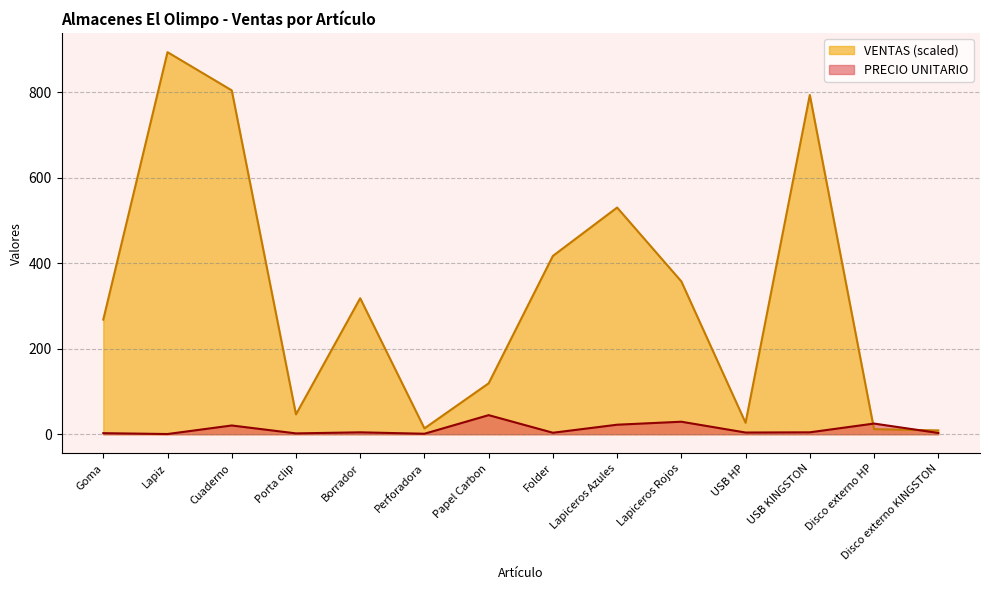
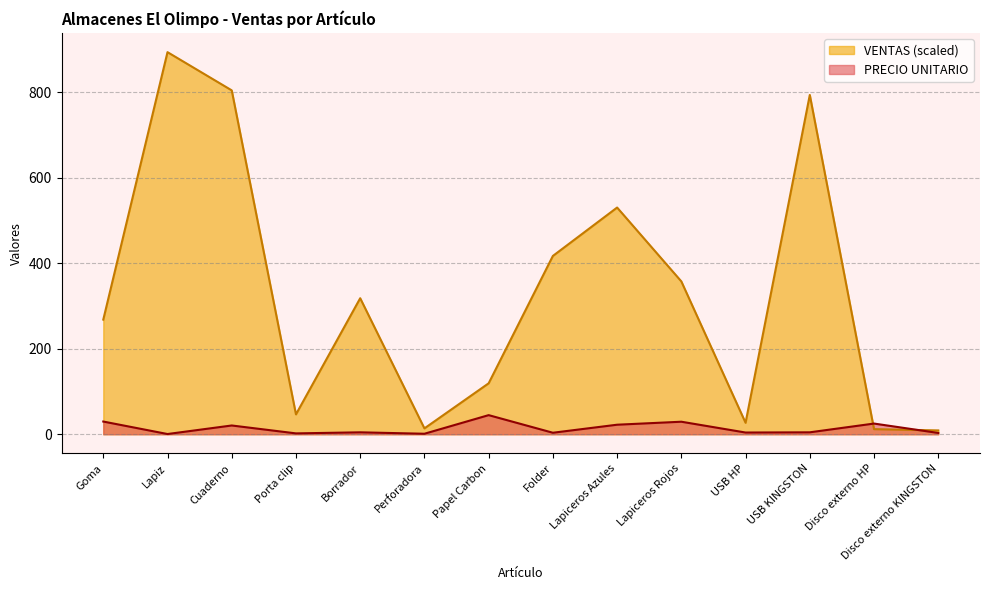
  {
    "VENTAS (scaled)": {
      "Goma": 270,
      "Lapiz": 890,
      "Cuaderno": 800,
      "Porta clip": 50,
      "Borrador": 320,
      "Perforadora": 10,
      "Papel Carbon": 120,
      "Folder": 420,
      "Lapiceros Azules": 530,
      "Lapiceros Rojos": 360,
      "USB HP": 30,
      "USB KINGSTON": 790,
      "Disco externo HP": 10,
      "Disco externo KINGSTON": 10
    },
    "PRECIO UNITARIO": {
-     "Goma": 0,
+     "Goma": 30,
      "Lapiz": 0,
      "Cuaderno": 20,
      "Porta clip": 0,
      "Borrador": 0,
      "Perforadora": 0,
      "Papel Carbon": 40,
      "Folder": 0,
      "Lapiceros Azules": 20,
      "Lapiceros Rojos": 30,
      "USB HP": 0,
      "USB KINGSTON": 0,
      "Disco externo HP": 30,
      "Disco externo KINGSTON": 0
    }
  }
